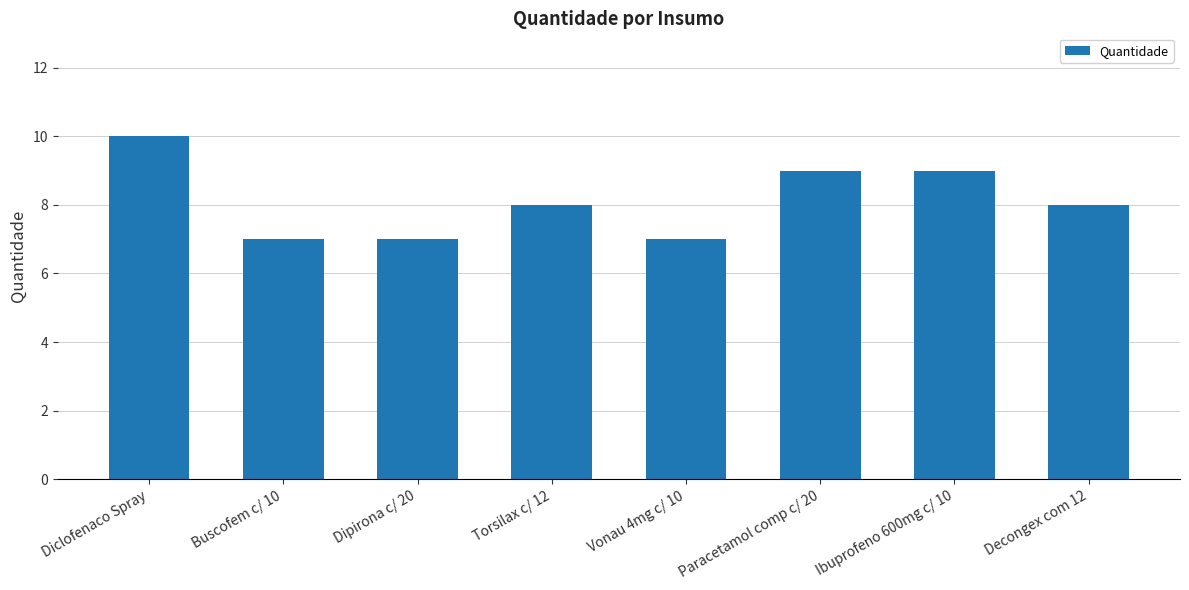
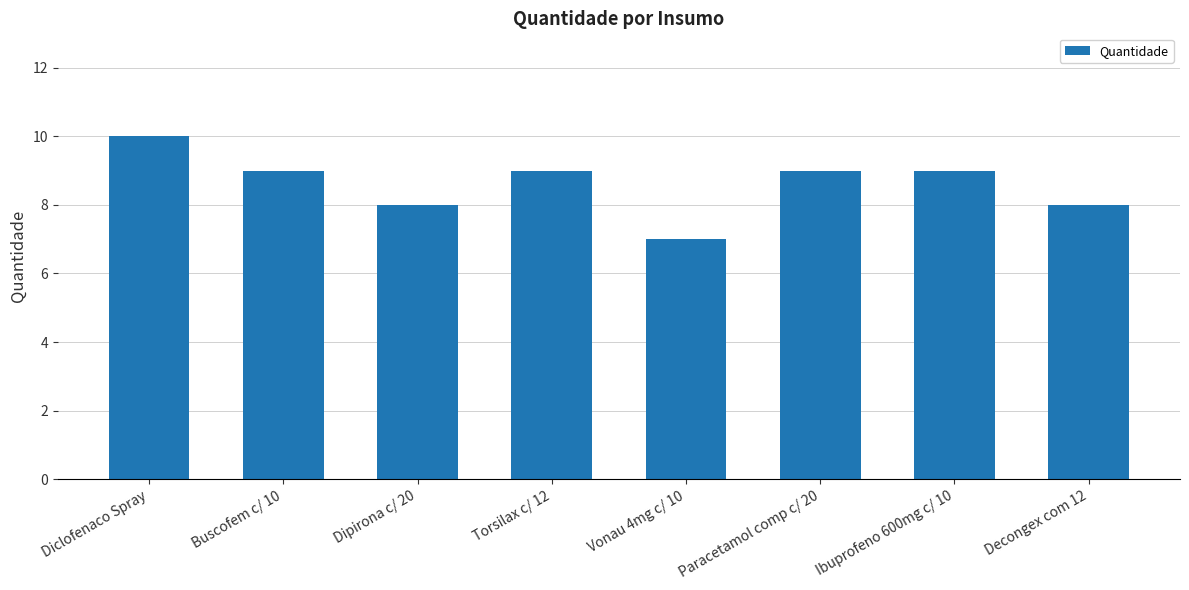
  {
    "Diclofenaco Spray": 10,
-   "Buscofem c/ 10": 7,
-   "Dipirona c/ 20": 7,
-   "Torsilax c/ 12": 8,
+   "Buscofem c/ 10": 9,
+   "Dipirona c/ 20": 8,
+   "Torsilax c/ 12": 9,
    "Vonau 4mg c/ 10": 7,
    "Paracetamol comp c/ 20": 9,
    "Ibuprofeno 600mg c/ 10": 9,
    "Decongex com 12": 8
  }
